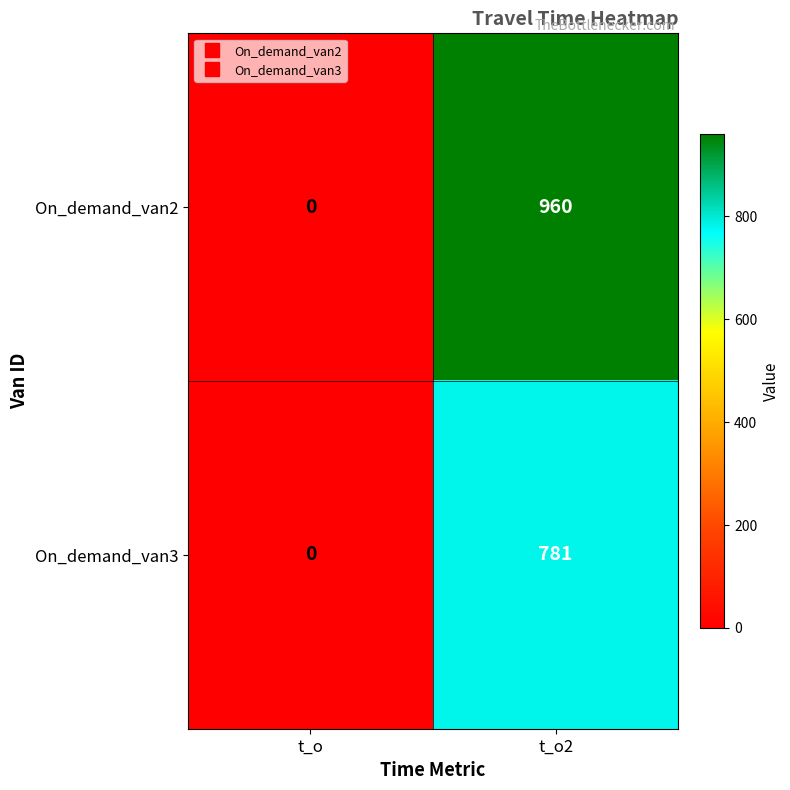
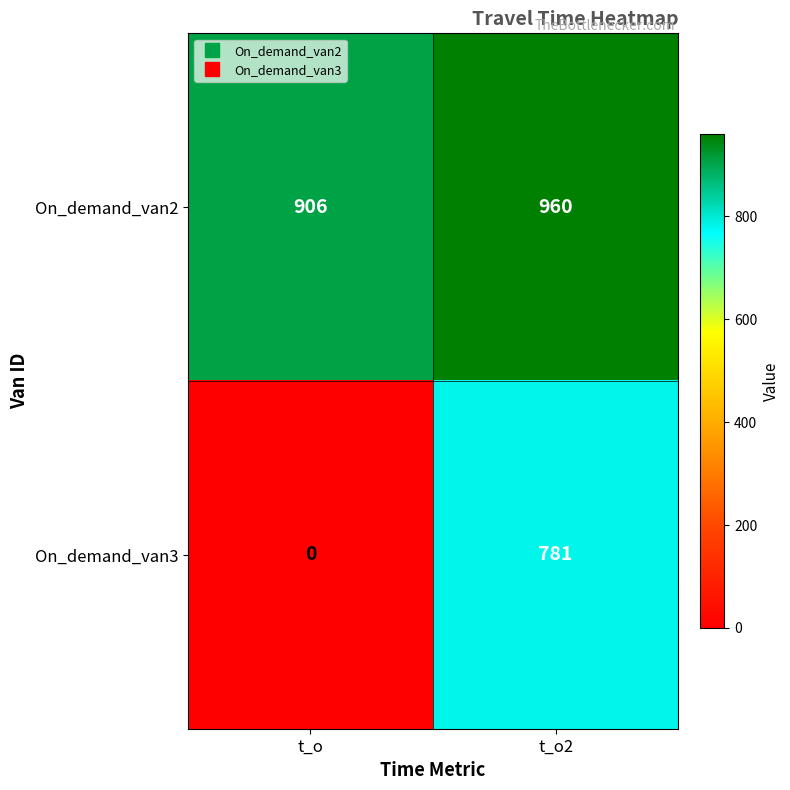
  {
    "On_demand_van2": {
-     "t_o": 0,
+     "t_o": 906,
      "t_o2": 960
    },
    "On_demand_van3": {
      "t_o": 0,
      "t_o2": 781
    }
  }
